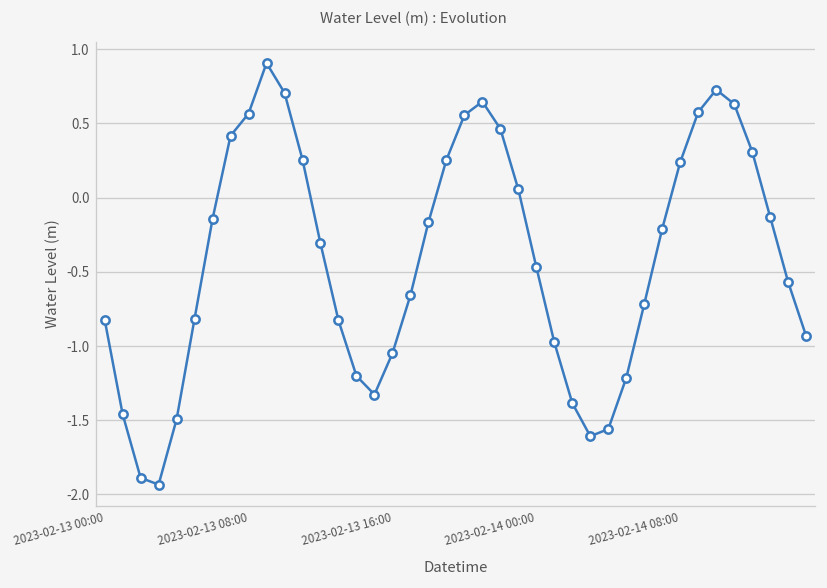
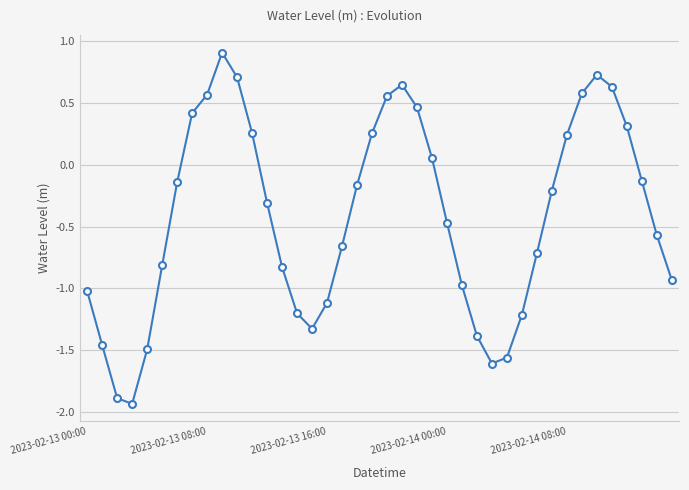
  {
-   "2023-02-13 00:00": -0.82,
+   "2023-02-13 00:00": -1.02,
    "2023-02-13 08:00": 0.57,
-   "2023-02-13 16:00": -1.05,
+   "2023-02-13 16:00": -1.12,
    "2023-02-14 00:00": -0.47,
    "2023-02-14 08:00": 0.24
  }
